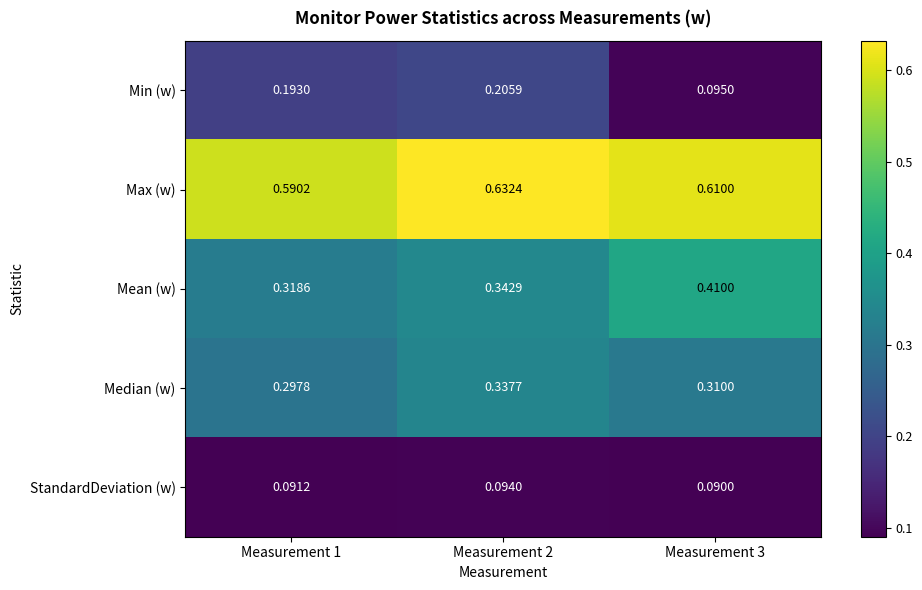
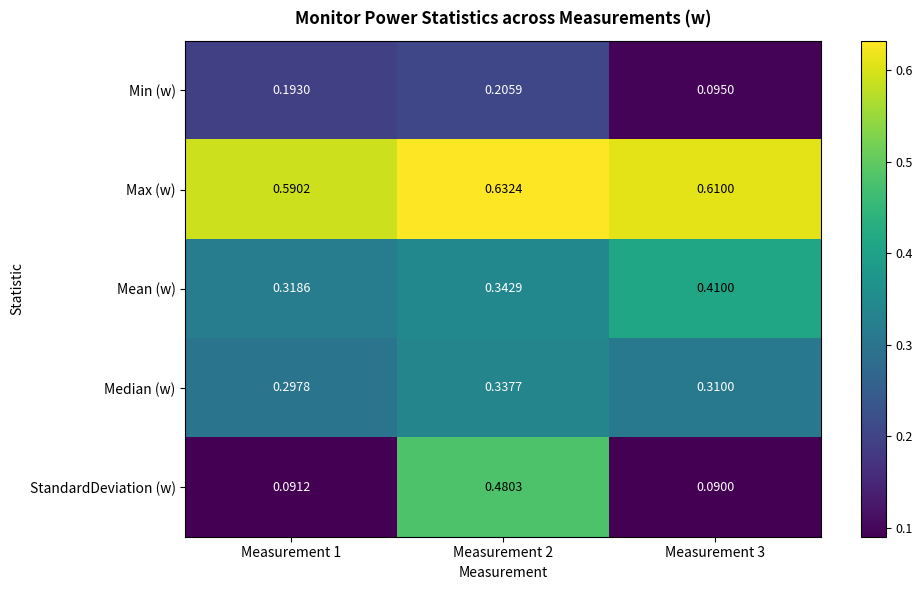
  {
    "Min (w)": {
      "Measurement 1": 0.1930,
      "Measurement 2": 0.2059,
      "Measurement 3": 0.0950
    },
    "Max (w)": {
      "Measurement 1": 0.5902,
      "Measurement 2": 0.6324,
      "Measurement 3": 0.6100
    },
    "Mean (w)": {
      "Measurement 1": 0.3186,
      "Measurement 2": 0.3429,
      "Measurement 3": 0.4100
    },
    "Median (w)": {
      "Measurement 1": 0.2978,
      "Measurement 2": 0.3377,
      "Measurement 3": 0.3100
    },
    "StandardDeviation (w)": {
      "Measurement 1": 0.0912,
-     "Measurement 2": 0.0940,
+     "Measurement 2": 0.4803,
      "Measurement 3": 0.0900
    }
  }
